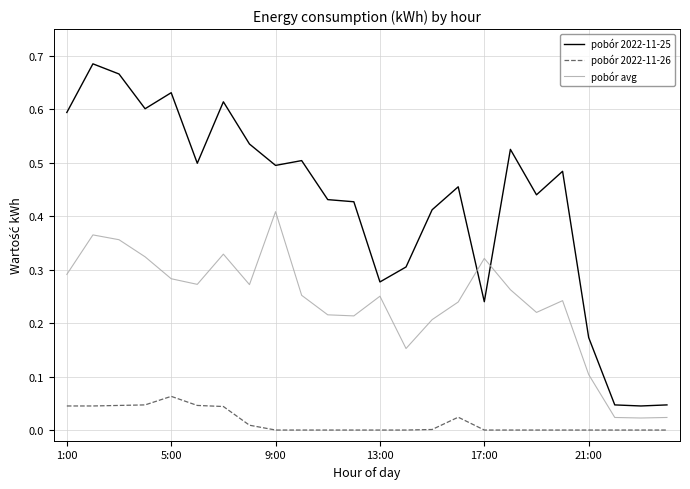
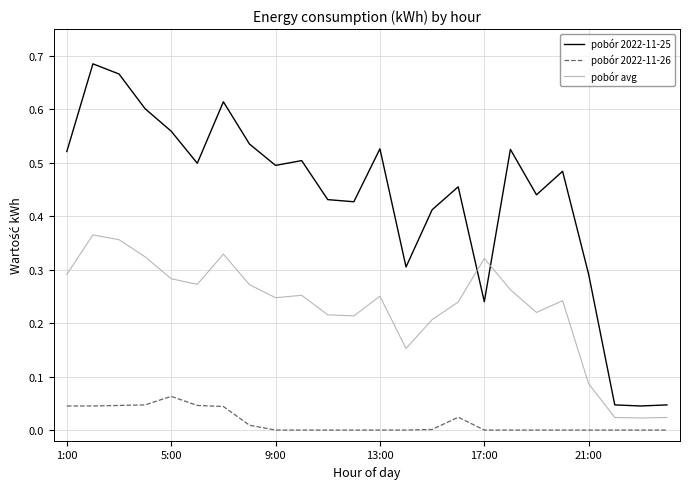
  {
    "pobór 2022-11-25": {
-     "1:00": 0.59,
-     "5:00": 0.63,
+     "1:00": 0.52,
+     "5:00": 0.56,
      "9:00": 0.50,
-     "13:00": 0.28,
+     "13:00": 0.53,
      "17:00": 0.24,
-     "21:00": 0.17
+     "21:00": 0.29
    },
    "pobór 2022-11-26": {
      "1:00": 0.05,
      "5:00": 0.06,
      "9:00": 0.00,
      "13:00": 0.00,
      "17:00": 0.00,
      "21:00": 0.00
    },
    "pobór avg": {
      "1:00": 0.29,
      "5:00": 0.28,
-     "9:00": 0.41,
+     "9:00": 0.25,
      "13:00": 0.25,
      "17:00": 0.32,
-     "21:00": 0.10
+     "21:00": 0.09
    }
  }
